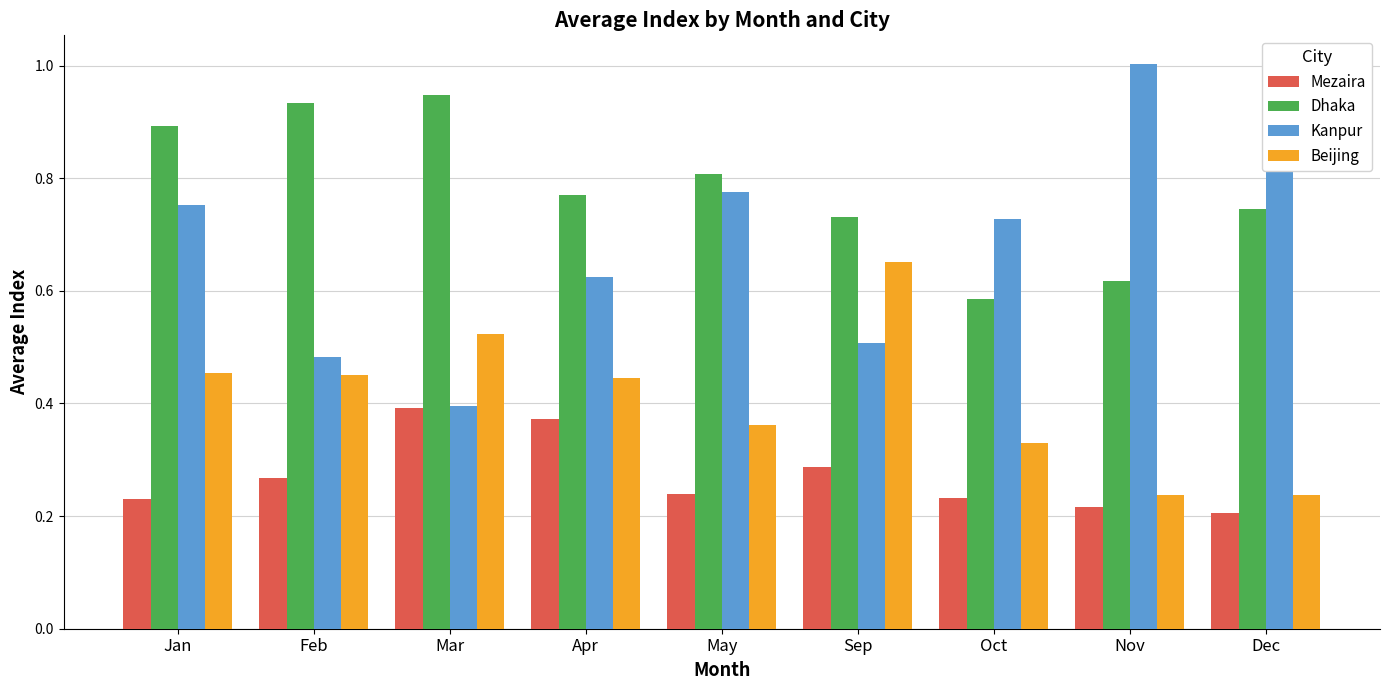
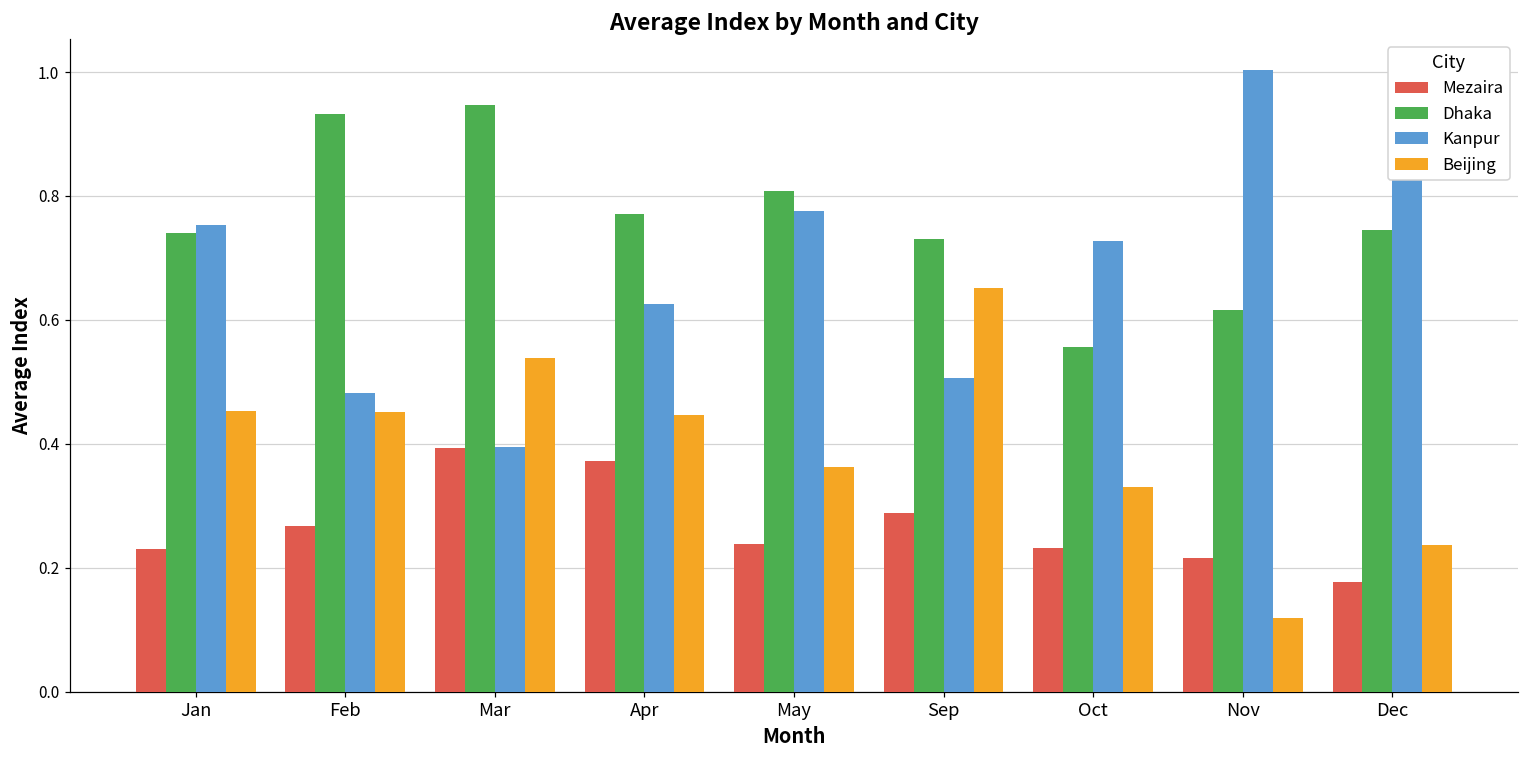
  {
    "Mezaira": {
      "Jan": 0.23,
      "Feb": 0.27,
      "Mar": 0.39,
      "Apr": 0.37,
      "May": 0.24,
      "Sep": 0.29,
      "Oct": 0.23,
      "Nov": 0.22,
-     "Dec": 0.21
+     "Dec": 0.18
    },
    "Dhaka": {
-     "Jan": 0.89,
+     "Jan": 0.74,
      "Feb": 0.93,
      "Mar": 0.95,
      "Apr": 0.77,
      "May": 0.81,
      "Sep": 0.73,
-     "Oct": 0.59,
+     "Oct": 0.56,
      "Nov": 0.62,
      "Dec": 0.75
    },
    "Kanpur": {
      "Jan": 0.75,
      "Feb": 0.48,
      "Mar": 0.40,
      "Apr": 0.63,
      "May": 0.78,
      "Sep": 0.51,
      "Oct": 0.73,
      "Nov": 1.00
    },
    "Beijing": {
      "Jan": 0.45,
      "Feb": 0.45,
-     "Mar": 0.52,
+     "Mar": 0.54,
      "Apr": 0.45,
      "May": 0.36,
      "Sep": 0.65,
      "Oct": 0.33,
-     "Nov": 0.24,
+     "Nov": 0.12,
      "Dec": 0.24
    }
  }
